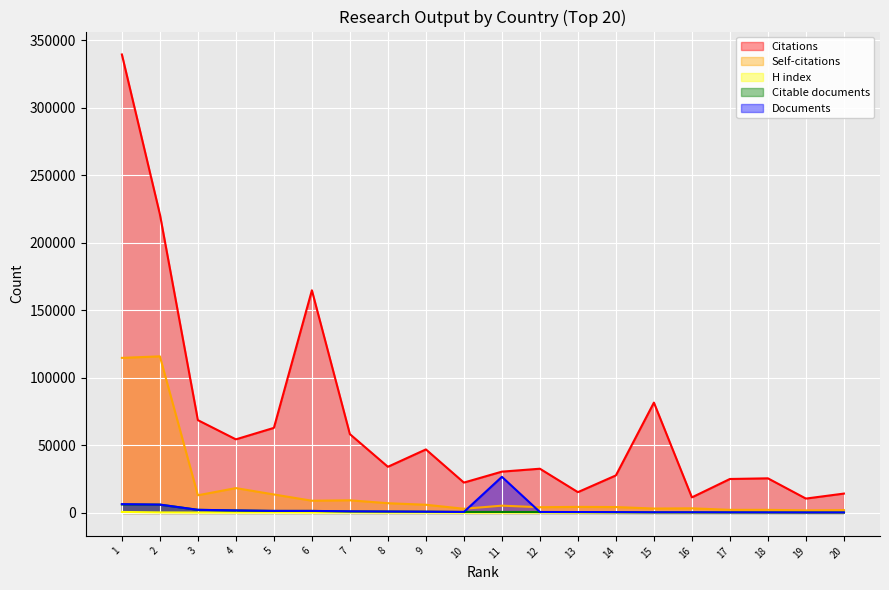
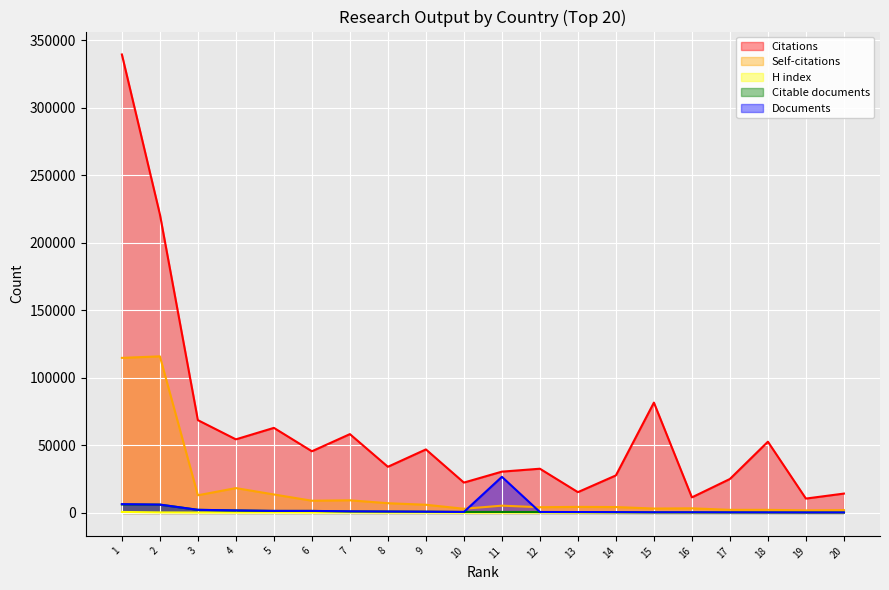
  {
    "Citations": {
      "1": 340000,
      "2": 221000,
      "3": 69000,
      "4": 55000,
      "5": 63000,
-     "6": 165000,
+     "6": 46000,
      "7": 58000,
      "8": 34000,
      "9": 47000,
      "10": 22000,
      "11": 31000,
      "12": 33000,
      "13": 15000,
      "14": 28000,
      "15": 82000,
      "16": 12000,
      "17": 25000,
-     "18": 26000,
+     "18": 53000,
      "19": 11000,
      "20": 14000
    },
    "Documents": {
      "11": 27000
    }
  }
